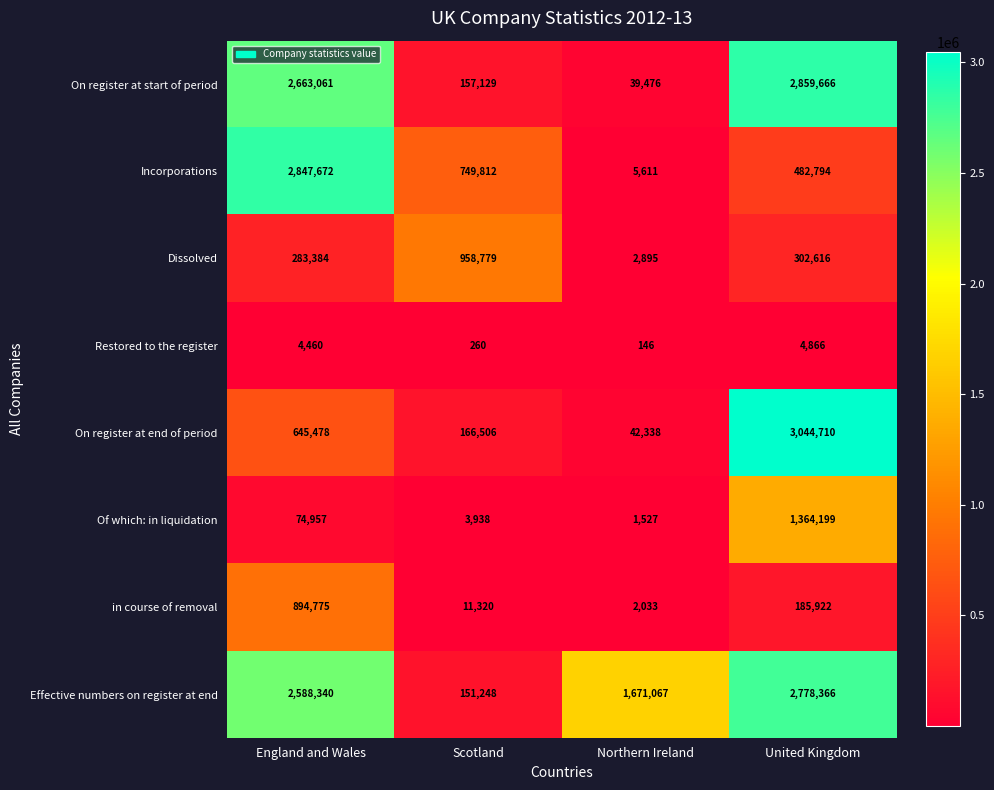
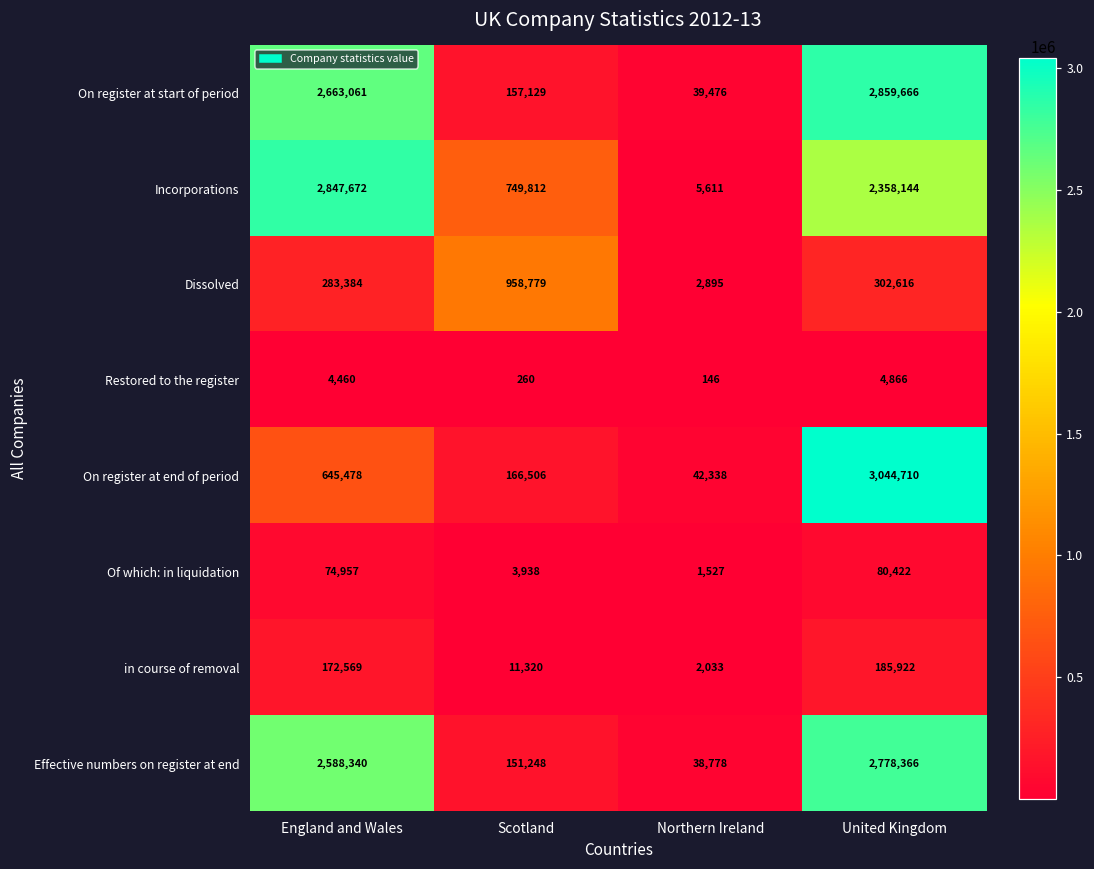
  {
    "On register at start of period": {
      "England and Wales": "2,663,061",
      "Scotland": "157,129",
      "Northern Ireland": "39,476",
      "United Kingdom": "2,859,666"
    },
    "Incorporations": {
      "England and Wales": "2,847,672",
      "Scotland": "749,812",
      "Northern Ireland": "5,611",
-     "United Kingdom": "482,794"
+     "United Kingdom": "2,358,144"
    },
    "Dissolved": {
      "England and Wales": "283,384",
      "Scotland": "958,779",
      "Northern Ireland": "2,895",
      "United Kingdom": "302,616"
    },
    "Restored to the register": {
      "England and Wales": "4,460",
      "Scotland": "260",
      "Northern Ireland": "146",
      "United Kingdom": "4,866"
    },
    "On register at end of period": {
      "England and Wales": "645,478",
      "Scotland": "166,506",
      "Northern Ireland": "42,338",
      "United Kingdom": "3,044,710"
    },
    "Of which: in liquidation": {
      "England and Wales": "74,957",
      "Scotland": "3,938",
      "Northern Ireland": "1,527",
-     "United Kingdom": "1,364,199"
+     "United Kingdom": "80,422"
    },
    "in course of removal": {
-     "England and Wales": "894,775",
+     "England and Wales": "172,569",
      "Scotland": "11,320",
      "Northern Ireland": "2,033",
      "United Kingdom": "185,922"
    },
    "Effective numbers on register at end": {
      "England and Wales": "2,588,340",
      "Scotland": "151,248",
-     "Northern Ireland": "1,671,067",
+     "Northern Ireland": "38,778",
      "United Kingdom": "2,778,366"
    }
  }
